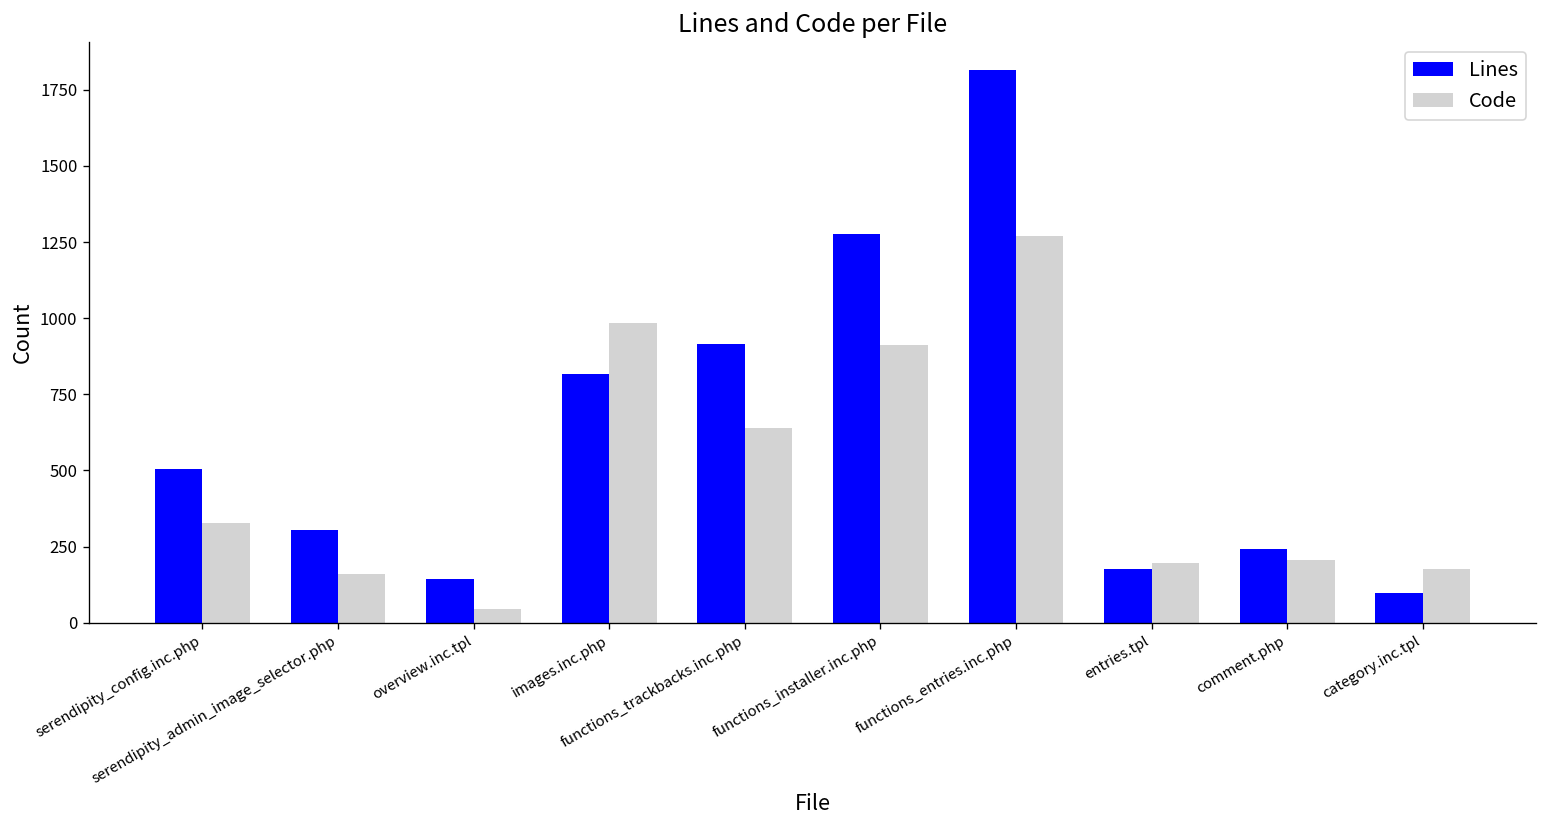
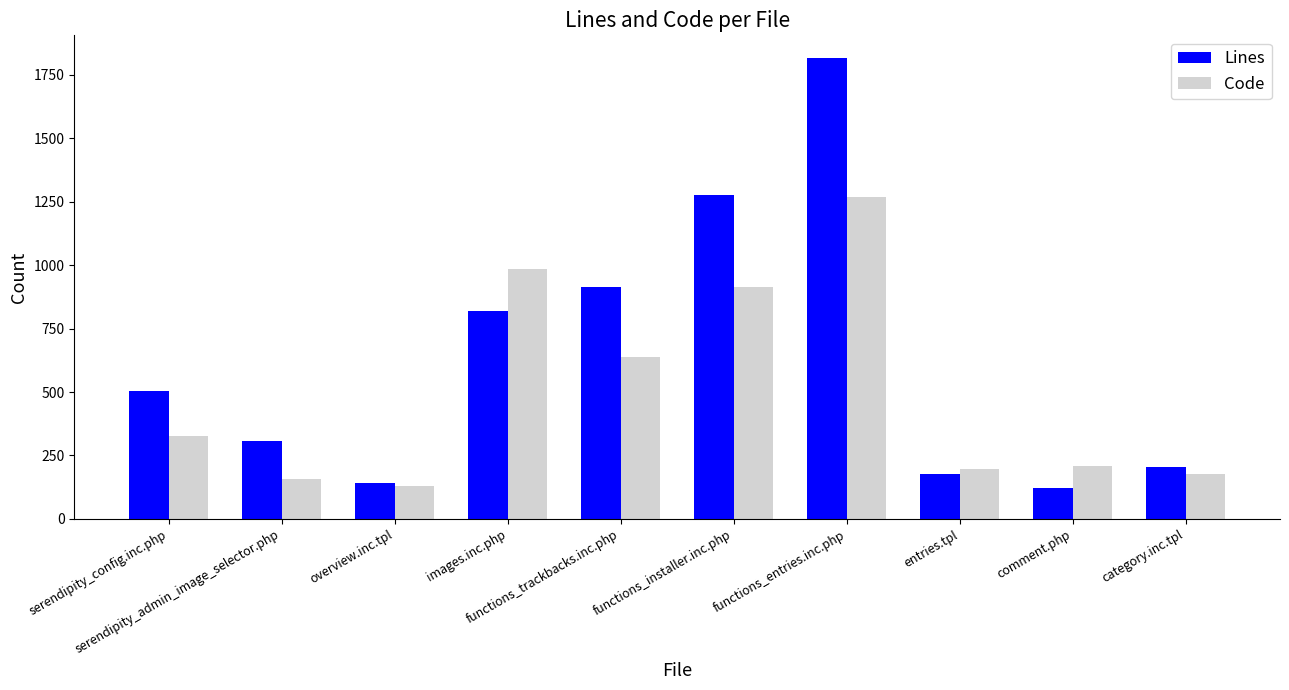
  {
    "Lines": {
      "serendipity_config.inc.php": 510,
      "serendipity_admin_image_selector.php": 310,
      "overview.inc.tpl": 140,
      "images.inc.php": 820,
      "functions_trackbacks.inc.php": 920,
      "functions_installer.inc.php": 1280,
      "functions_entries.inc.php": 1820,
      "entries.tpl": 180,
-     "comment.php": 240,
-     "category.inc.tpl": 100
+     "comment.php": 120,
+     "category.inc.tpl": 210
    },
    "Code": {
      "serendipity_config.inc.php": 330,
      "serendipity_admin_image_selector.php": 160,
-     "overview.inc.tpl": 50,
+     "overview.inc.tpl": 130,
      "images.inc.php": 990,
      "functions_trackbacks.inc.php": 640,
      "functions_installer.inc.php": 910,
      "functions_entries.inc.php": 1270,
      "entries.tpl": 200,
      "comment.php": 210,
      "category.inc.tpl": 180
    }
  }
